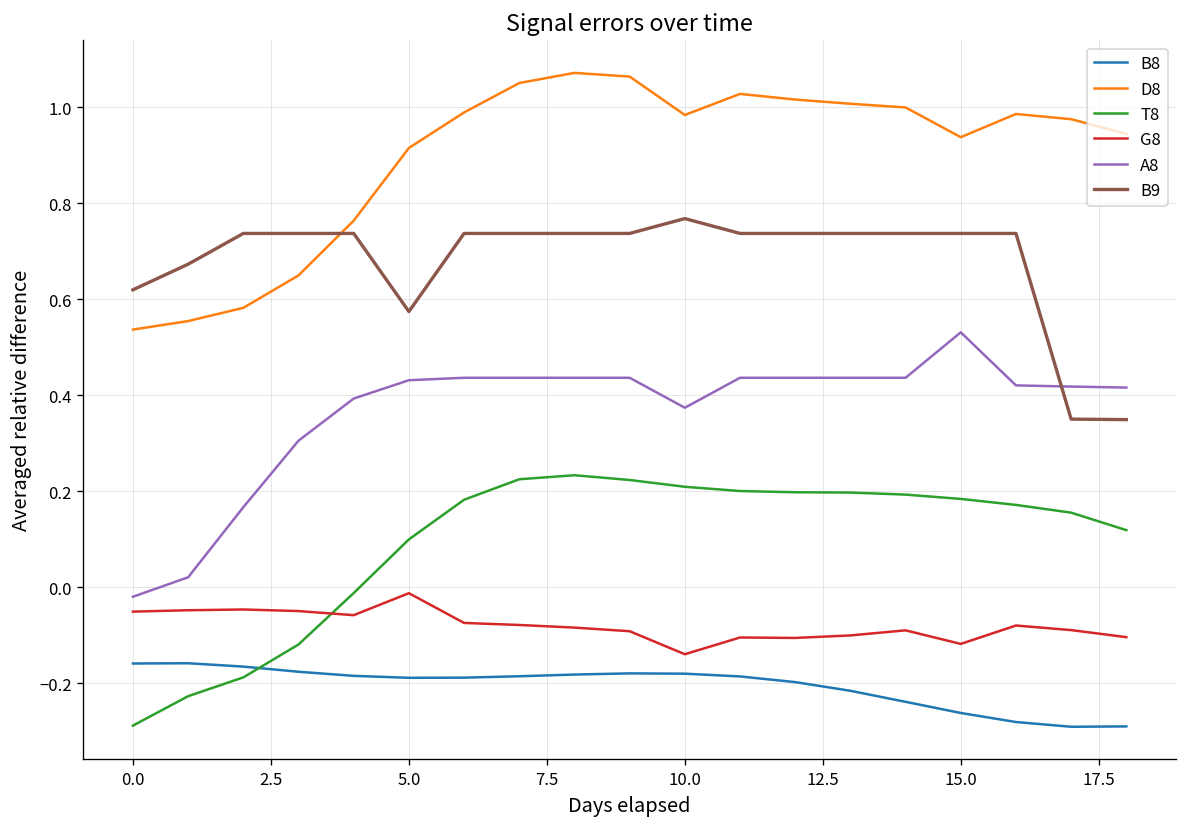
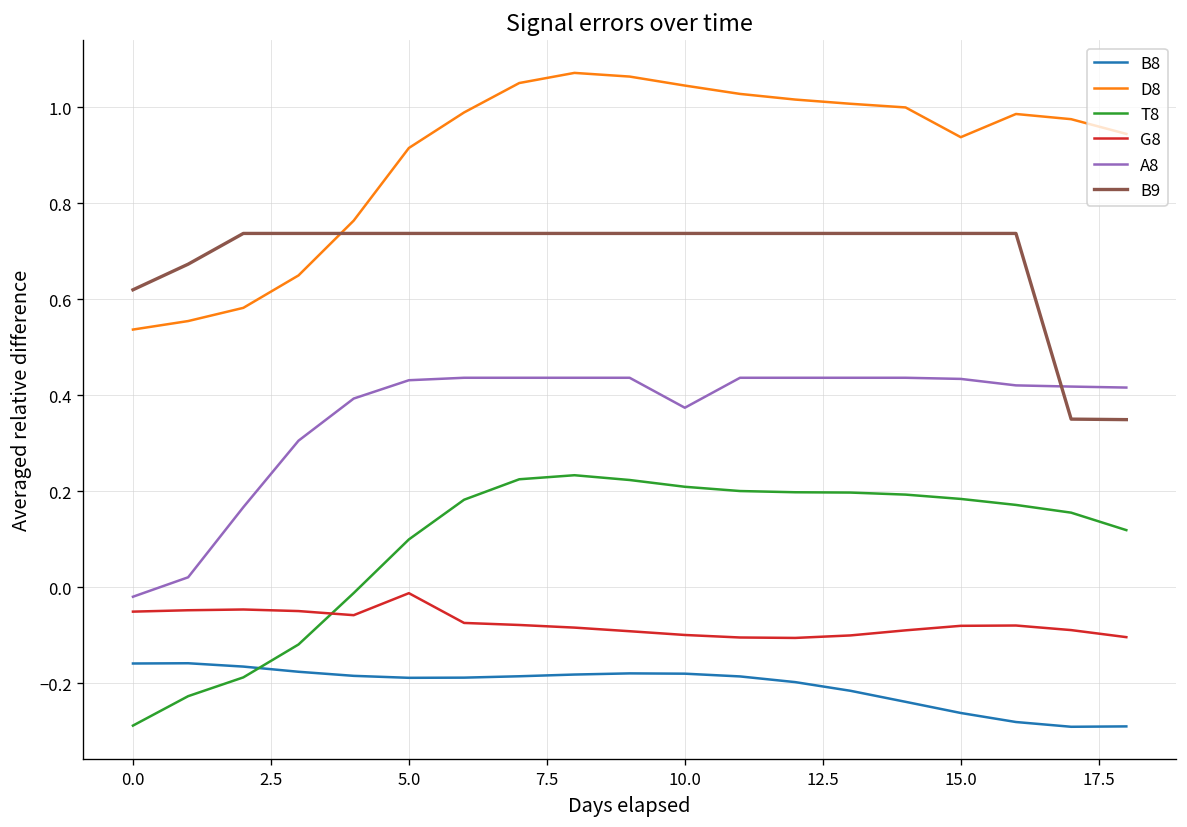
  {
    "B8": {
      "0.0": -0.16,
      "5.0": -0.19,
      "10.0": -0.18,
      "15.0": -0.26
    },
    "D8": {
      "0.0": 0.54,
      "5.0": 0.91,
-     "10.0": 0.98,
+     "10.0": 1.04,
      "15.0": 0.94
    },
    "T8": {
      "0.0": -0.29,
      "5.0": 0.10,
      "10.0": 0.21,
      "15.0": 0.18
    },
    "G8": {
      "0.0": -0.05,
      "5.0": -0.01,
-     "10.0": -0.14,
-     "15.0": -0.12
+     "10.0": -0.10,
+     "15.0": -0.08
    },
    "A8": {
      "0.0": -0.02,
      "5.0": 0.43,
      "10.0": 0.37,
-     "15.0": 0.53
+     "15.0": 0.43
    },
    "B9": {
      "0.0": 0.62,
-     "5.0": 0.57,
-     "10.0": 0.77,
+     "5.0": 0.74,
+     "10.0": 0.74,
      "15.0": 0.74
    }
  }
